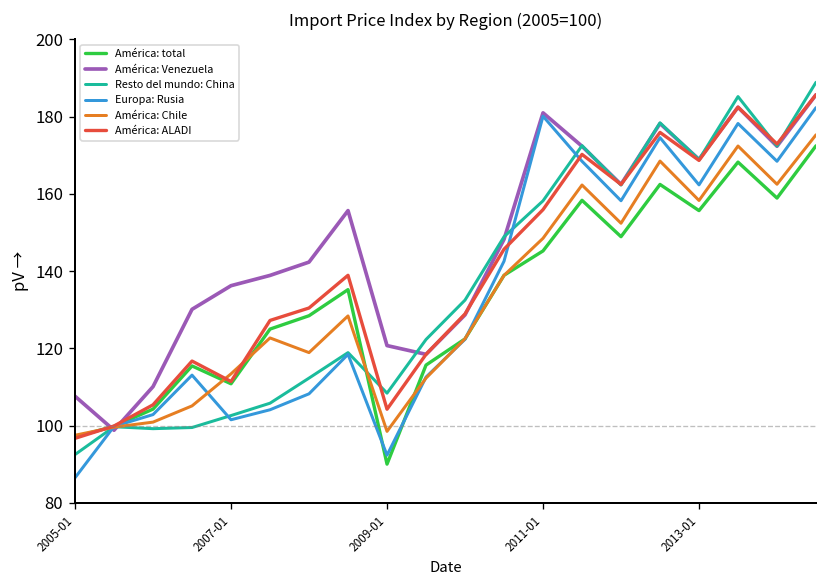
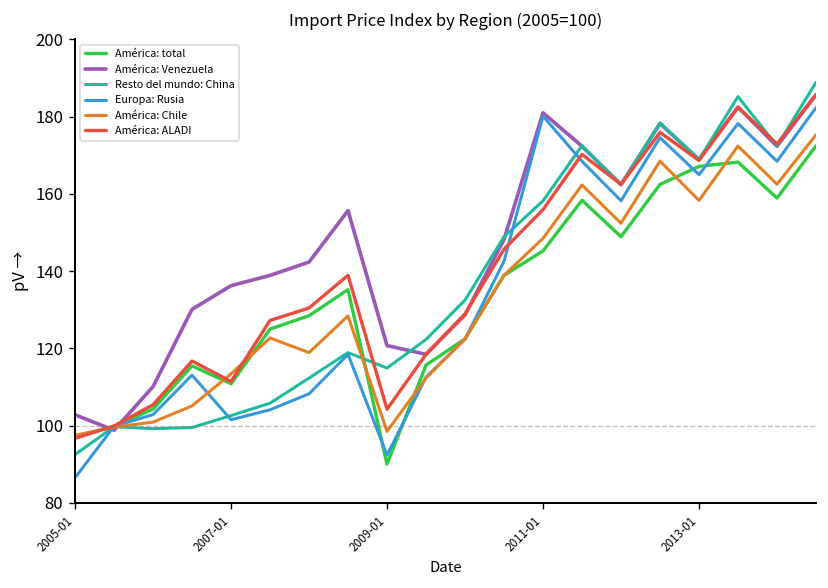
  {
    "América: total": {
      "2009-01": 90,
      "2011-01": 145,
-     "2013-01": 156
+     "2013-01": 167
    },
    "América: Venezuela": {
-     "2005-01": 108,
+     "2005-01": 103,
      "2007-01": 136,
      "2009-01": 121,
      "2011-01": 181
    },
    "Resto del mundo: China": {
      "2005-01": 93,
      "2007-01": 103,
-     "2009-01": 108,
+     "2009-01": 115,
      "2011-01": 158
    },
    "Europa: Rusia": {
      "2005-01": 86,
      "2007-01": 102,
      "2009-01": 92,
      "2011-01": 180,
-     "2013-01": 162
+     "2013-01": 165
    }
  }
